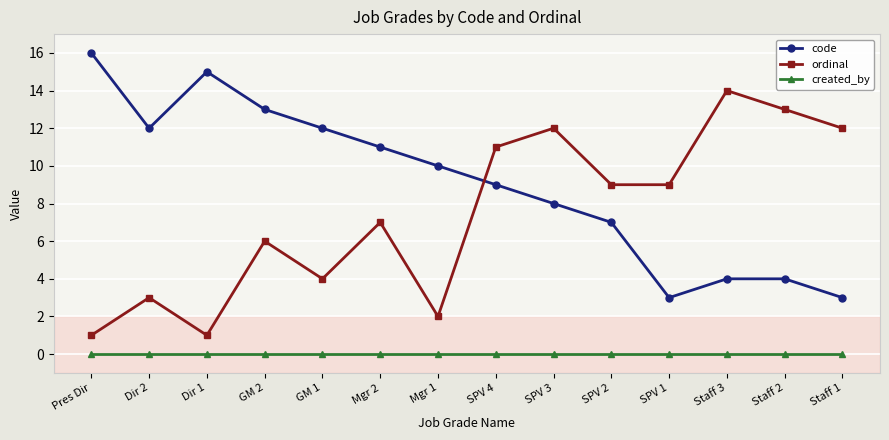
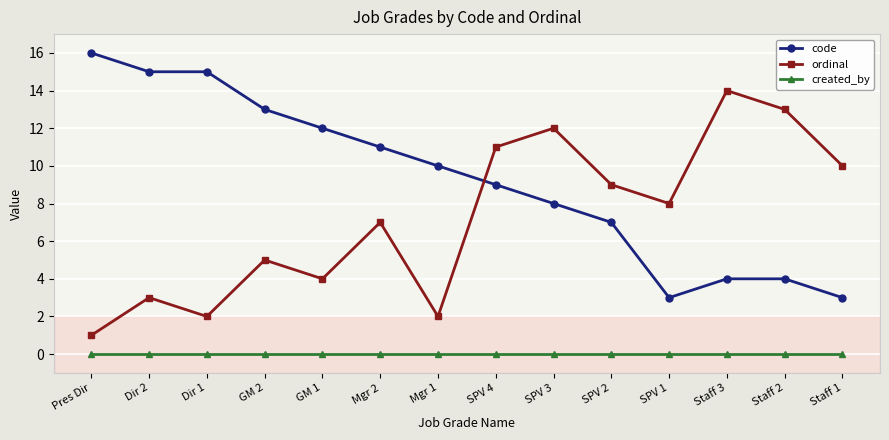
  {
    "code": {
      "Pres Dir": 16,
-     "Dir 2": 12,
+     "Dir 2": 15,
      "Dir 1": 15,
      "GM 2": 13,
      "GM 1": 12,
      "Mgr 2": 11,
      "Mgr 1": 10,
      "SPV 4": 9,
      "SPV 3": 8,
      "SPV 2": 7,
      "SPV 1": 3,
      "Staff 3": 4,
      "Staff 2": 4,
      "Staff 1": 3
    },
    "ordinal": {
      "Pres Dir": 1,
      "Dir 2": 3,
-     "Dir 1": 1,
-     "GM 2": 6,
+     "Dir 1": 2,
+     "GM 2": 5,
      "GM 1": 4,
      "Mgr 2": 7,
      "Mgr 1": 2,
      "SPV 4": 11,
      "SPV 3": 12,
      "SPV 2": 9,
-     "SPV 1": 9,
+     "SPV 1": 8,
      "Staff 3": 14,
      "Staff 2": 13,
-     "Staff 1": 12
+     "Staff 1": 10
    },
    "created_by": {
      "Pres Dir": 0,
      "Dir 2": 0,
      "Dir 1": 0,
      "GM 2": 0,
      "GM 1": 0,
      "Mgr 2": 0,
      "Mgr 1": 0,
      "SPV 4": 0,
      "SPV 3": 0,
      "SPV 2": 0,
      "SPV 1": 0,
      "Staff 3": 0,
      "Staff 2": 0,
      "Staff 1": 0
    }
  }
